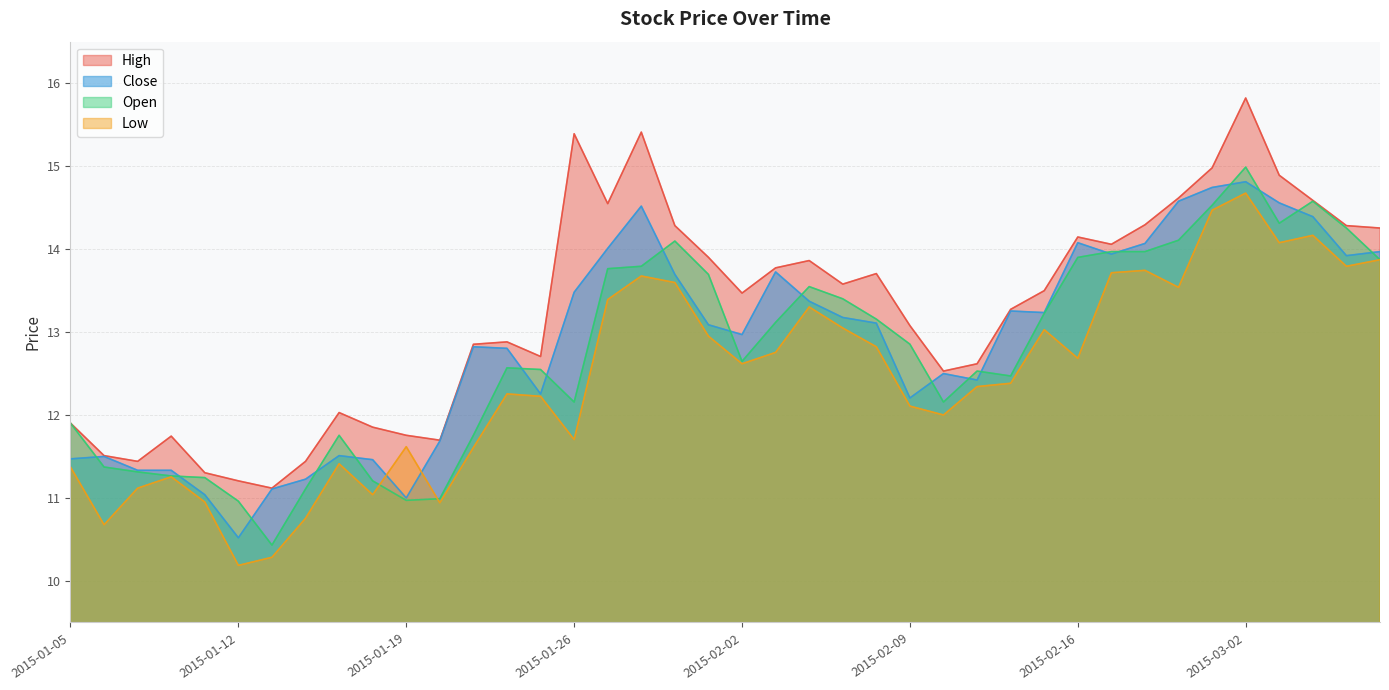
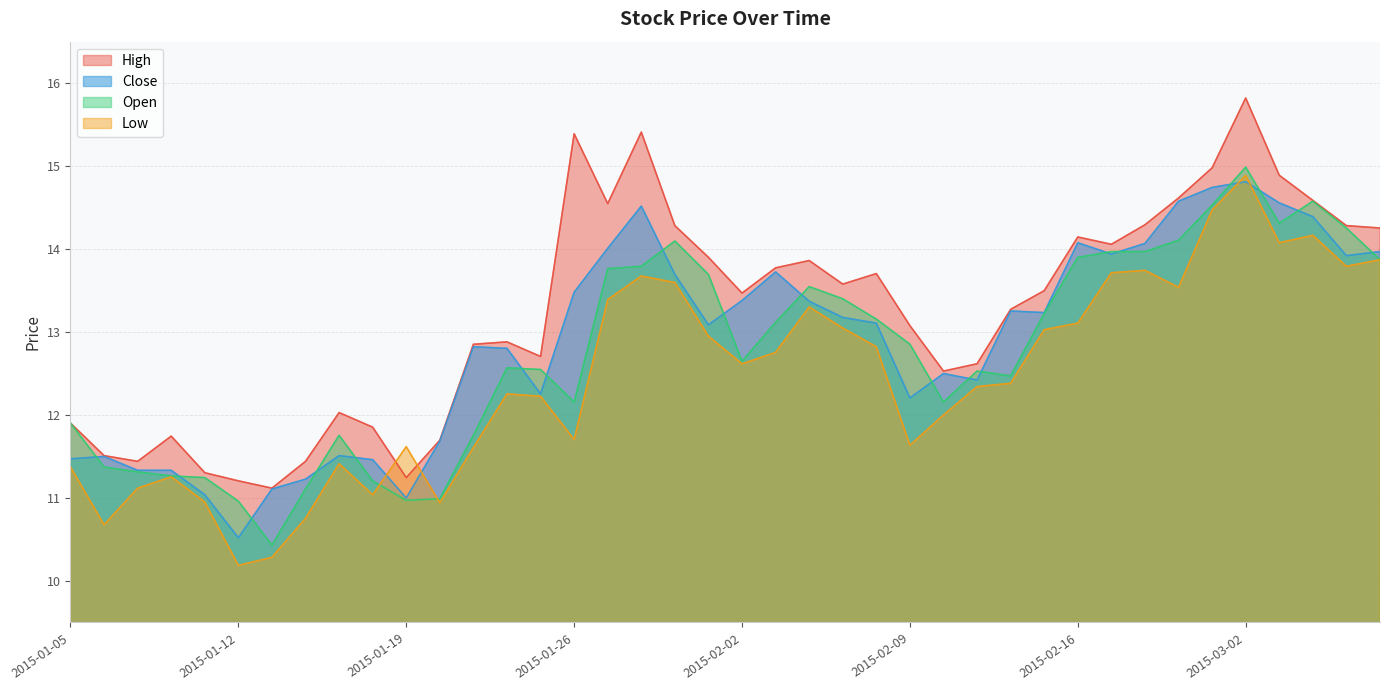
  {
    "High": {
      "2015-01-12": 11.2,
-     "2015-01-19": 11.8,
+     "2015-01-19": 11.2,
      "2015-01-26": 15.4,
      "2015-02-02": 13.5,
      "2015-02-09": 13.1,
      "2015-02-16": 14.1,
      "2015-03-02": 15.8
    },
    "Close": {
      "2015-01-05": 11.5,
      "2015-01-12": 10.5,
      "2015-01-26": 13.5,
-     "2015-02-02": 13.0,
+     "2015-02-02": 13.4,
      "2015-02-09": 12.2,
      "2015-02-16": 14.1,
      "2015-03-02": 14.8
    },
    "Open": {
      "2015-01-12": 11.0,
      "2015-01-26": 12.2,
      "2015-02-09": 12.9,
      "2015-02-16": 13.9,
      "2015-03-02": 15.0
    },
    "Low": {
      "2015-01-05": 11.4,
      "2015-01-12": 10.2,
      "2015-01-19": 11.6,
      "2015-01-26": 11.7,
-     "2015-02-09": 12.1,
-     "2015-02-16": 12.7,
-     "2015-03-02": 14.7
+     "2015-02-09": 11.6,
+     "2015-02-16": 13.1,
+     "2015-03-02": 14.9
    }
  }
